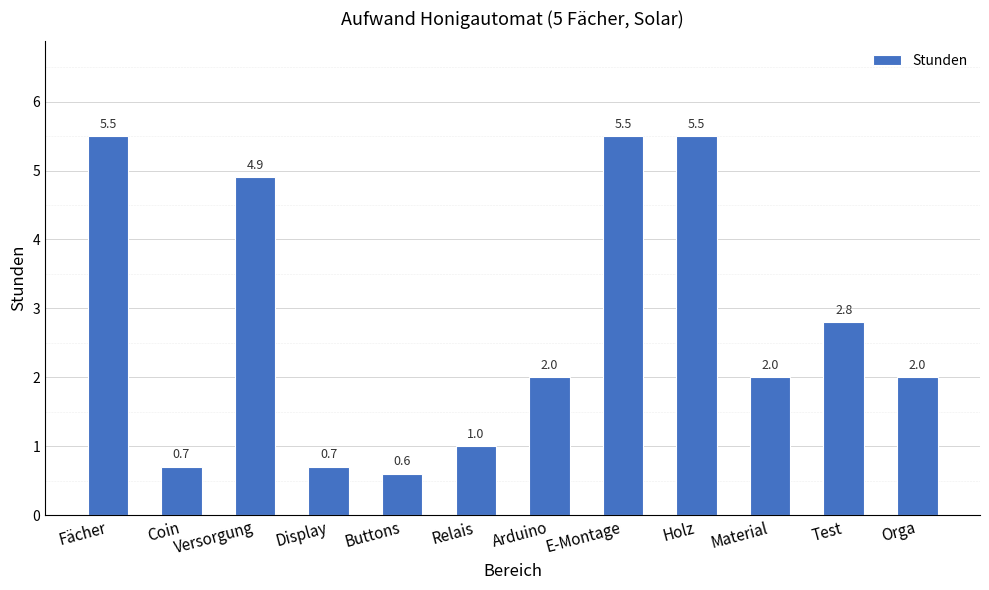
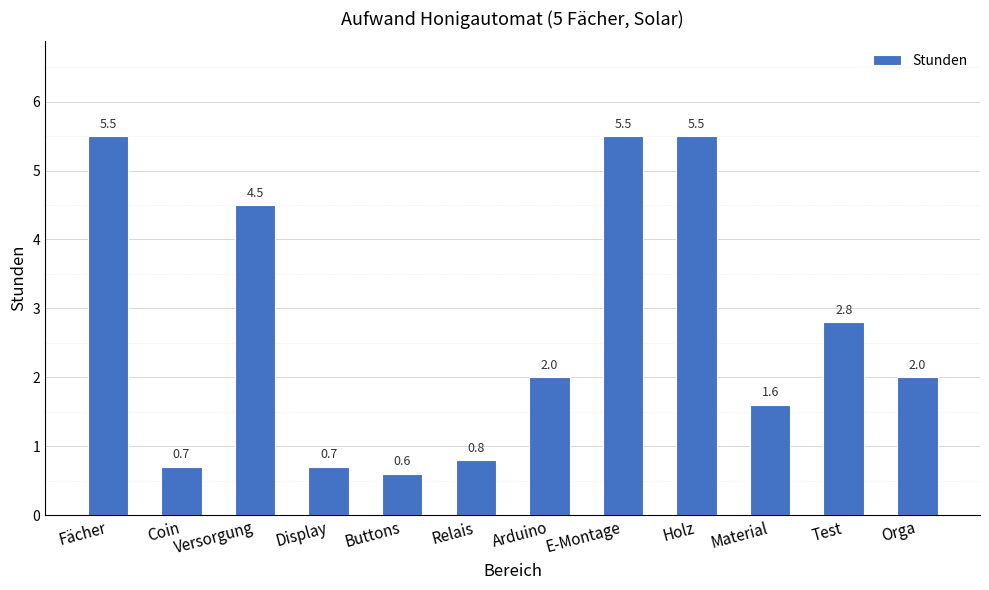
  {
    "Fächer": 5.5,
    "Coin": 0.7,
-   "Versorgung": 4.9,
+   "Versorgung": 4.5,
    "Display": 0.7,
    "Buttons": 0.6,
-   "Relais": 1.0,
+   "Relais": 0.8,
    "Arduino": 2.0,
    "E-Montage": 5.5,
    "Holz": 5.5,
-   "Material": 2.0,
+   "Material": 1.6,
    "Test": 2.8,
    "Orga": 2.0
  }
